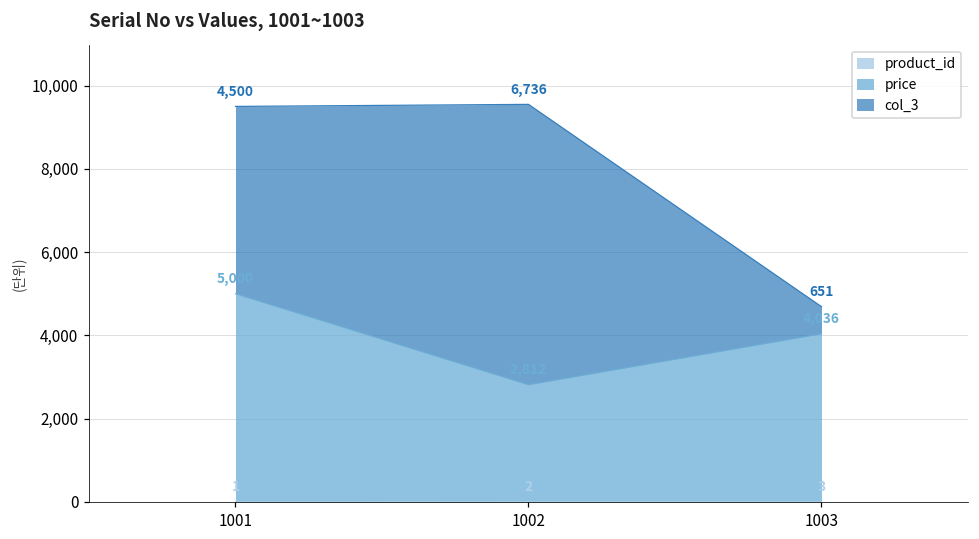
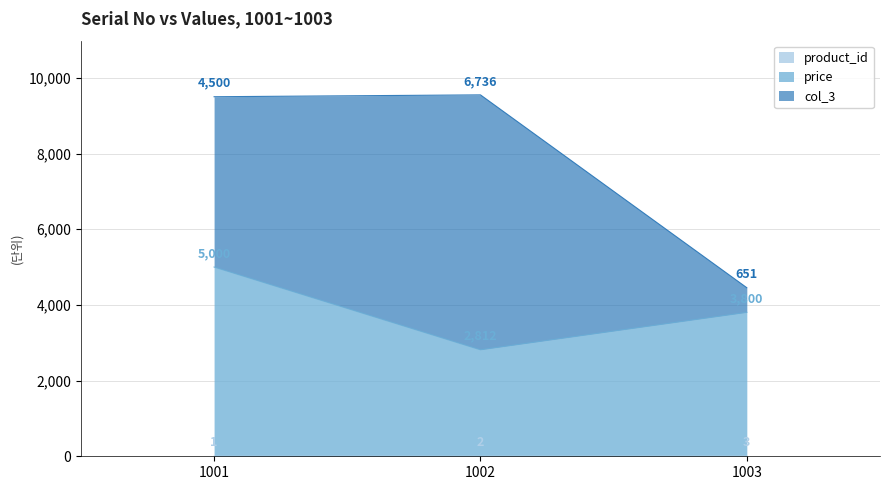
  {
    "product_id": {
      "1001": "0",
      "1002": "0",
      "1003": "0"
    },
    "price": {
      "1001": "5,000",
      "1002": "2,800",
-     "1003": "4,000"
+     "1003": "3,800"
    },
    "col_3": {
      "1001": "4,500",
      "1002": "6,736",
      "1003": "651"
    }
  }
